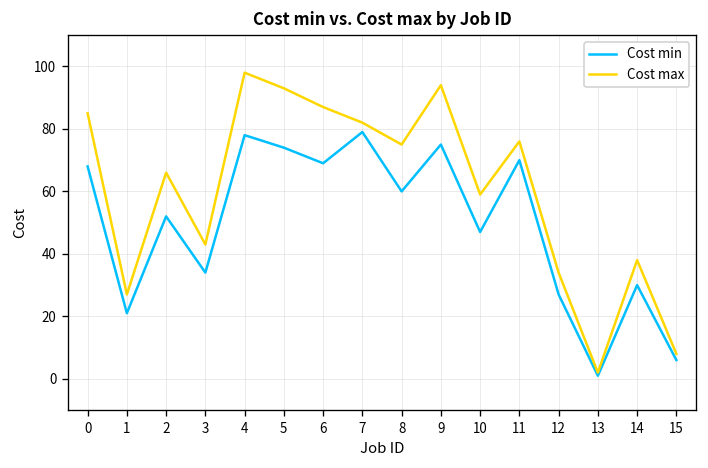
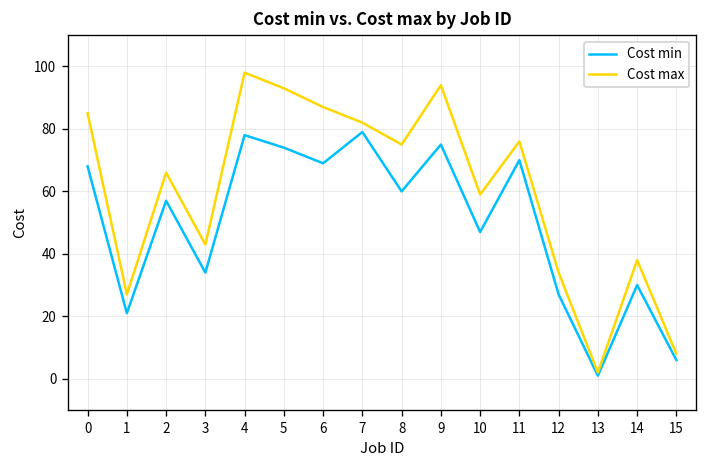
  {
    "Cost min": {
      "0": 68,
      "1": 21,
-     "2": 52,
+     "2": 57,
      "3": 34,
      "4": 78,
      "5": 74,
      "6": 69,
      "7": 79,
      "8": 60,
      "9": 75,
      "10": 47,
      "11": 70,
      "12": 27,
      "13": 1,
      "14": 30,
      "15": 6
    },
    "Cost max": {
      "0": 85,
      "1": 27,
      "2": 66,
      "3": 43,
      "4": 98,
      "5": 93,
      "6": 87,
      "7": 82,
      "8": 75,
      "9": 94,
      "10": 59,
      "11": 76,
      "12": 34,
      "13": 2,
      "14": 38,
      "15": 8
    }
  }
